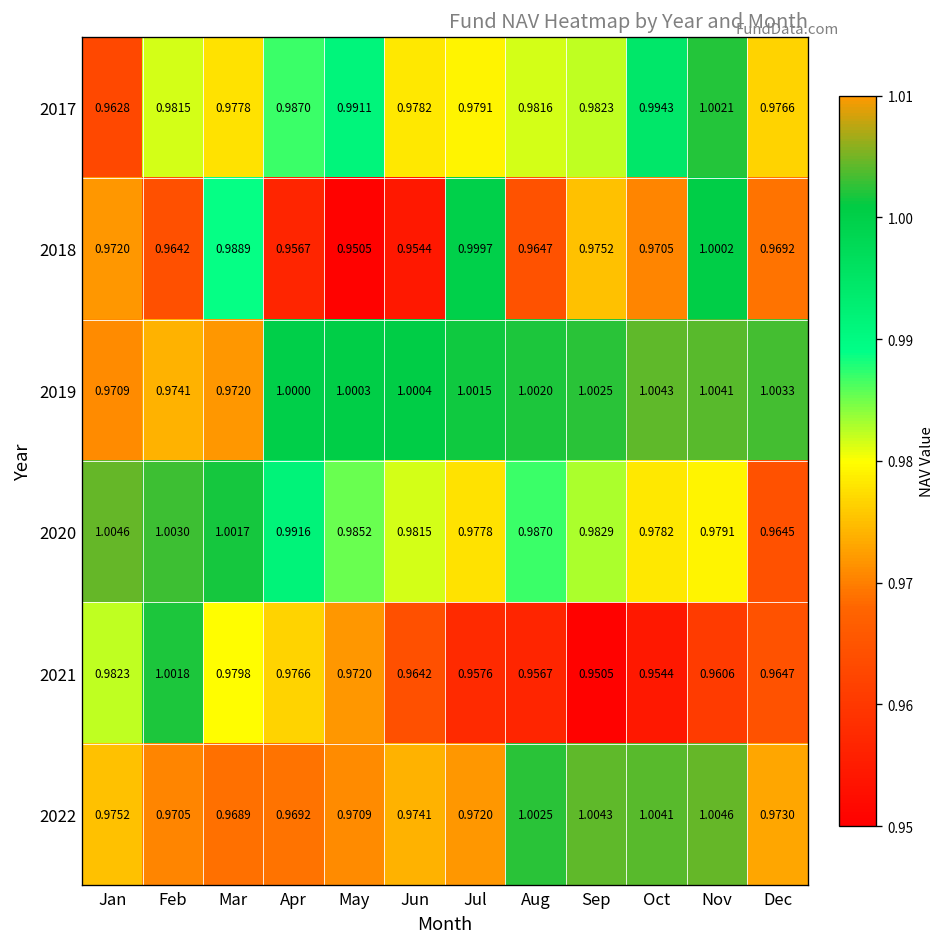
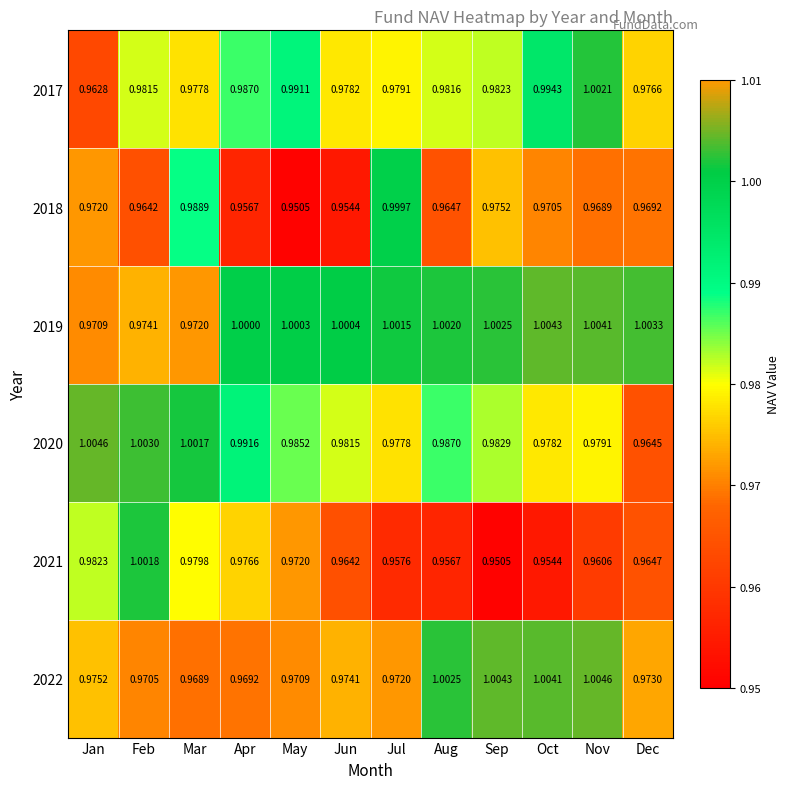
  {
    "2017": {
      "Jan": 0.9628,
      "Feb": 0.9815,
      "Mar": 0.9778,
      "Apr": 0.9870,
      "May": 0.9911,
      "Jun": 0.9782,
      "Jul": 0.9791,
      "Aug": 0.9816,
      "Sep": 0.9823,
      "Oct": 0.9943,
      "Nov": 1.0021,
      "Dec": 0.9766
    },
    "2018": {
      "Jan": 0.9720,
      "Feb": 0.9642,
      "Mar": 0.9889,
      "Apr": 0.9567,
      "May": 0.9505,
      "Jun": 0.9544,
      "Jul": 0.9997,
      "Aug": 0.9647,
      "Sep": 0.9752,
      "Oct": 0.9705,
-     "Nov": 1.0002,
+     "Nov": 0.9689,
      "Dec": 0.9692
    },
    "2019": {
      "Jan": 0.9709,
      "Feb": 0.9741,
      "Mar": 0.9720,
      "Apr": 1.0000,
      "May": 1.0003,
      "Jun": 1.0004,
      "Jul": 1.0015,
      "Aug": 1.0020,
      "Sep": 1.0025,
      "Oct": 1.0043,
      "Nov": 1.0041,
      "Dec": 1.0033
    },
    "2020": {
      "Jan": 1.0046,
      "Feb": 1.0030,
      "Mar": 1.0017,
      "Apr": 0.9916,
      "May": 0.9852,
      "Jun": 0.9815,
      "Jul": 0.9778,
      "Aug": 0.9870,
      "Sep": 0.9829,
      "Oct": 0.9782,
      "Nov": 0.9791,
      "Dec": 0.9645
    },
    "2021": {
      "Jan": 0.9823,
      "Feb": 1.0018,
      "Mar": 0.9798,
      "Apr": 0.9766,
      "May": 0.9720,
      "Jun": 0.9642,
      "Jul": 0.9576,
      "Aug": 0.9567,
      "Sep": 0.9505,
      "Oct": 0.9544,
      "Nov": 0.9606,
      "Dec": 0.9647
    },
    "2022": {
      "Jan": 0.9752,
      "Feb": 0.9705,
      "Mar": 0.9689,
      "Apr": 0.9692,
      "May": 0.9709,
      "Jun": 0.9741,
      "Jul": 0.9720,
      "Aug": 1.0025,
      "Sep": 1.0043,
      "Oct": 1.0041,
      "Nov": 1.0046,
      "Dec": 0.9730
    }
  }
